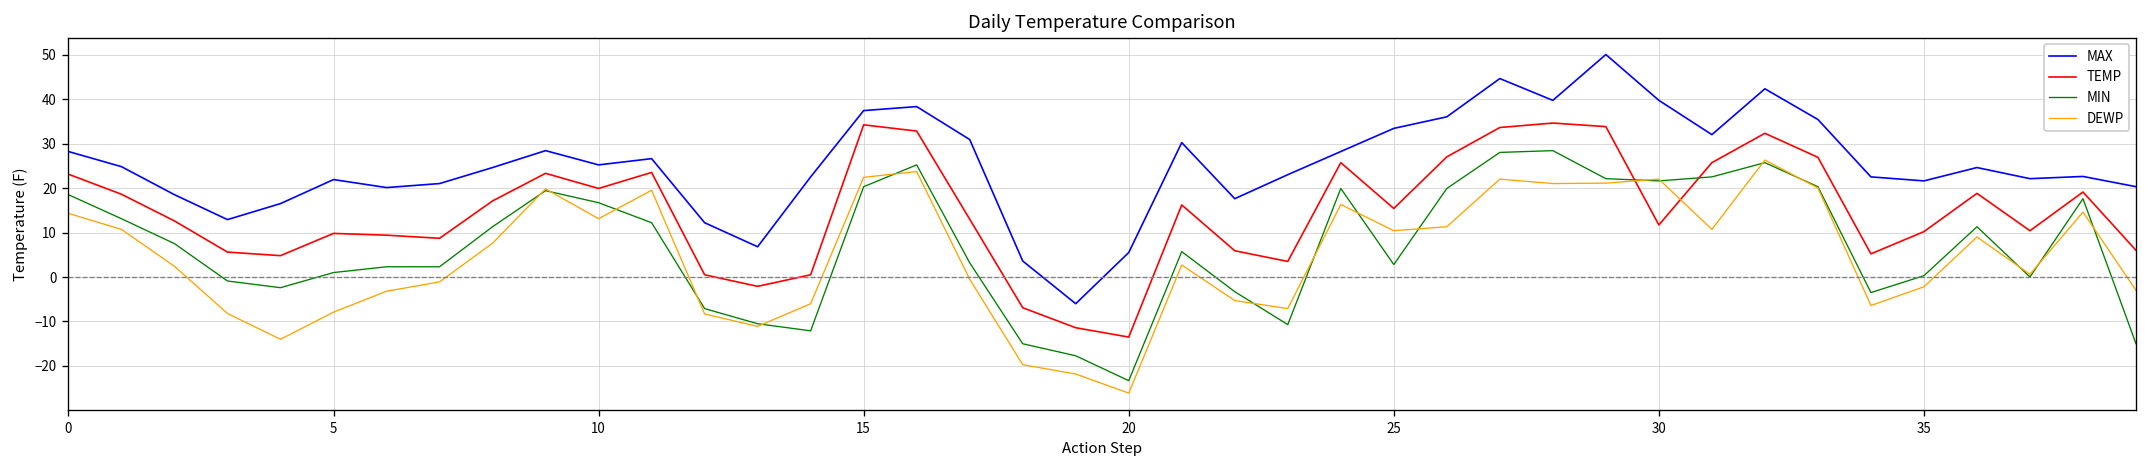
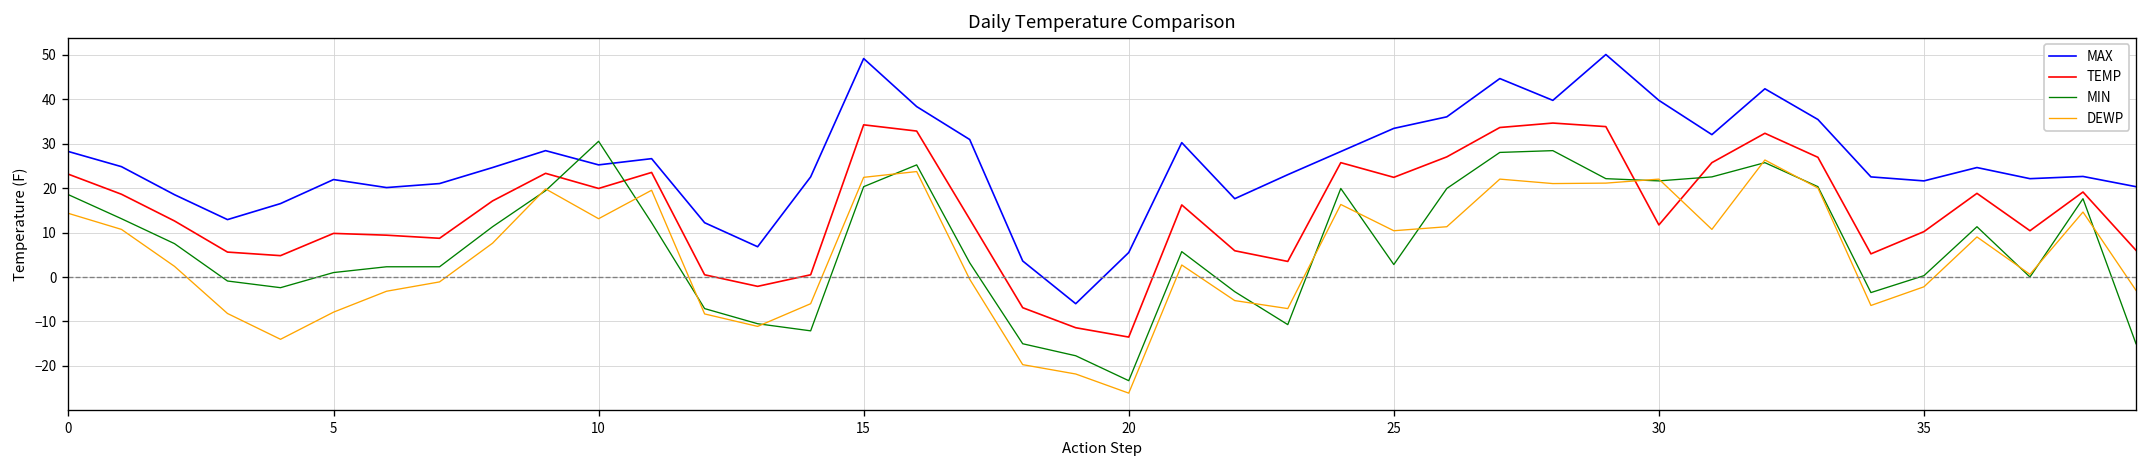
  {
    "MAX": {
      "0": 28,
      "5": 22,
      "10": 25,
-     "15": 37,
+     "15": 49,
      "20": 6,
      "25": 33,
      "30": 40,
      "35": 22
    },
    "TEMP": {
      "0": 23,
      "5": 10,
      "10": 20,
      "15": 34,
      "20": -14,
-     "25": 15,
+     "25": 22,
      "30": 12,
      "35": 10
    },
    "MIN": {
      "0": 19,
      "5": 1,
-     "10": 17,
+     "10": 31,
      "15": 20,
      "20": -23,
      "25": 3,
      "35": 0
    },
    "DEWP": {
      "0": 14,
      "5": -8,
      "10": 13,
      "15": 22,
      "20": -26,
      "25": 10,
      "35": -2
    }
  }
